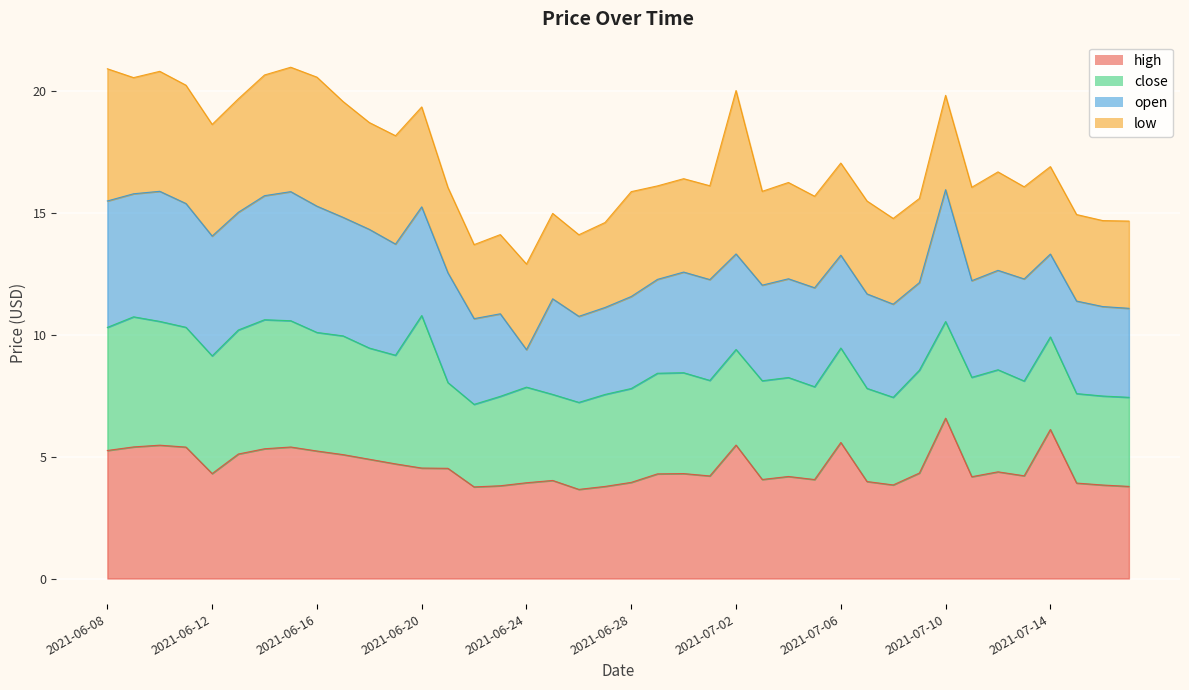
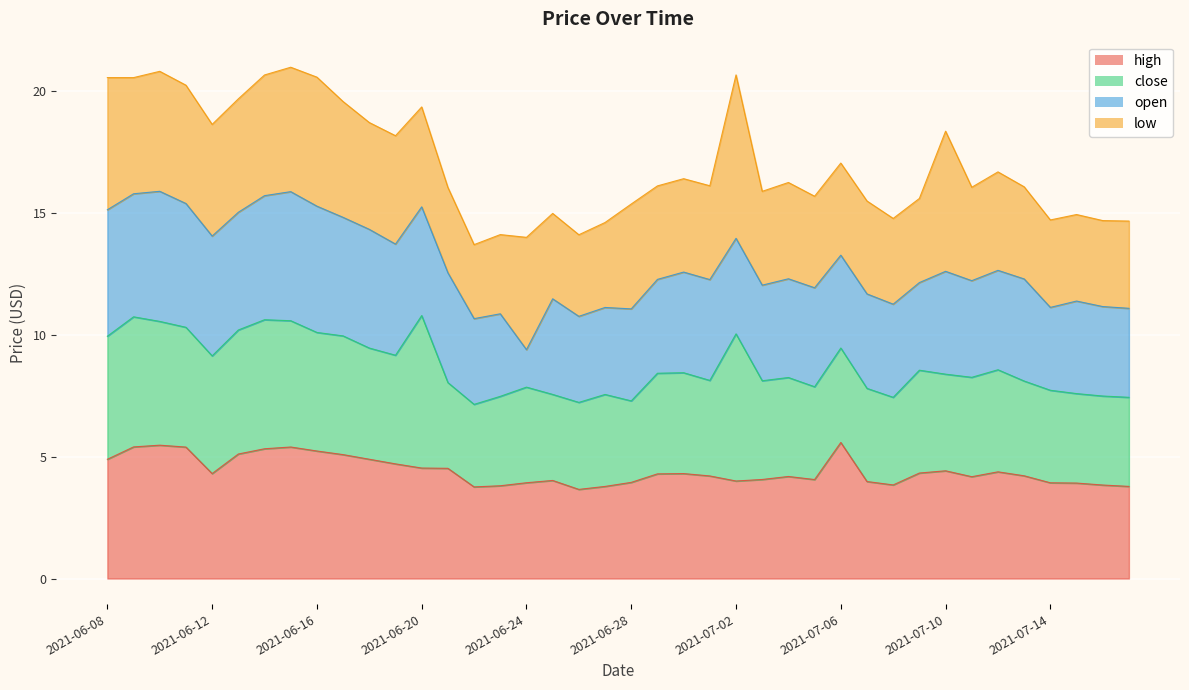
  {
    "high": {
-     "2021-06-08": 5.3,
+     "2021-06-08": 4.9,
      "2021-06-12": 4.3,
      "2021-06-16": 5.2,
      "2021-06-20": 4.5,
      "2021-06-24": 3.9,
      "2021-06-28": 3.9,
-     "2021-07-02": 5.5,
+     "2021-07-02": 4.0,
      "2021-07-06": 5.6,
-     "2021-07-10": 6.6,
-     "2021-07-14": 6.1
+     "2021-07-10": 4.4,
+     "2021-07-14": 3.9
    },
    "close": {
      "2021-06-08": 5.1,
      "2021-06-12": 4.8,
      "2021-06-16": 4.9,
      "2021-06-20": 6.3,
      "2021-06-24": 3.9,
-     "2021-06-28": 3.9,
-     "2021-07-02": 3.9,
+     "2021-06-28": 3.3,
+     "2021-07-02": 6.0,
      "2021-07-06": 3.9,
      "2021-07-10": 4.0,
      "2021-07-14": 3.8
    },
    "open": {
      "2021-06-08": 5.2,
      "2021-06-12": 4.9,
      "2021-06-16": 5.2,
      "2021-06-20": 4.5,
      "2021-06-24": 1.5,
      "2021-06-28": 3.8,
      "2021-07-02": 3.9,
      "2021-07-06": 3.8,
-     "2021-07-10": 5.4,
+     "2021-07-10": 4.2,
      "2021-07-14": 3.4
    },
    "low": {
      "2021-06-08": 5.4,
      "2021-06-12": 4.6,
      "2021-06-16": 5.3,
      "2021-06-20": 4.1,
-     "2021-06-24": 3.5,
+     "2021-06-24": 4.6,
      "2021-06-28": 4.3,
      "2021-07-02": 6.7,
      "2021-07-06": 3.8,
-     "2021-07-10": 3.9,
+     "2021-07-10": 5.8,
      "2021-07-14": 3.6
    }
  }
